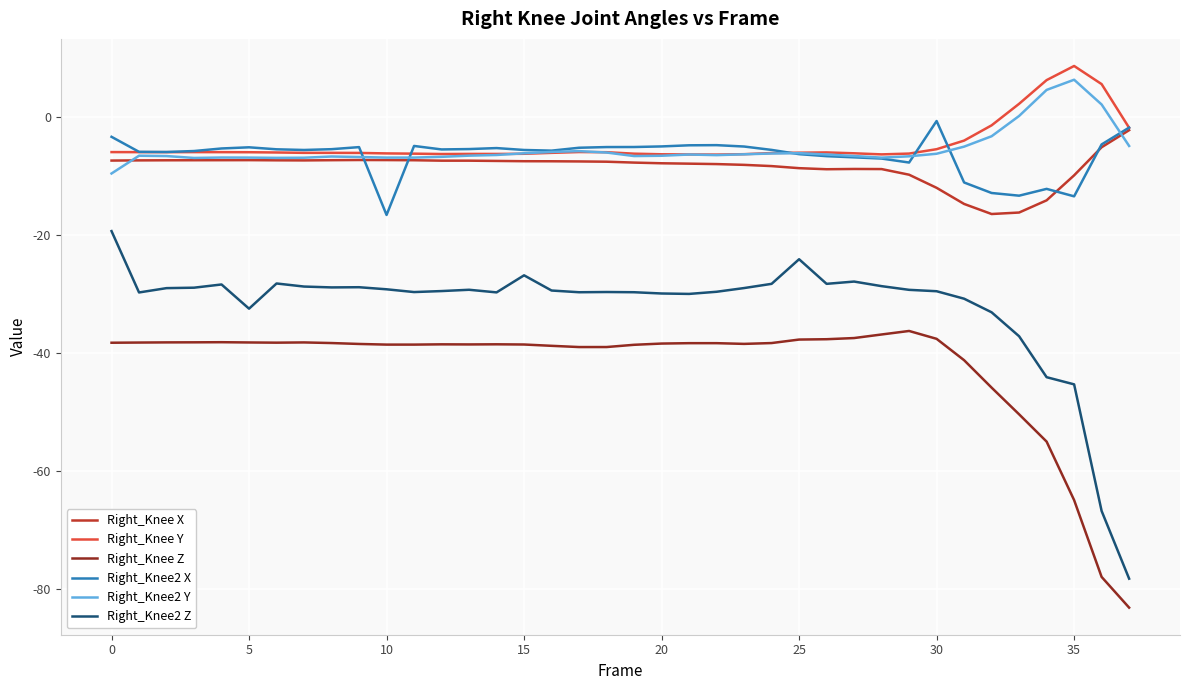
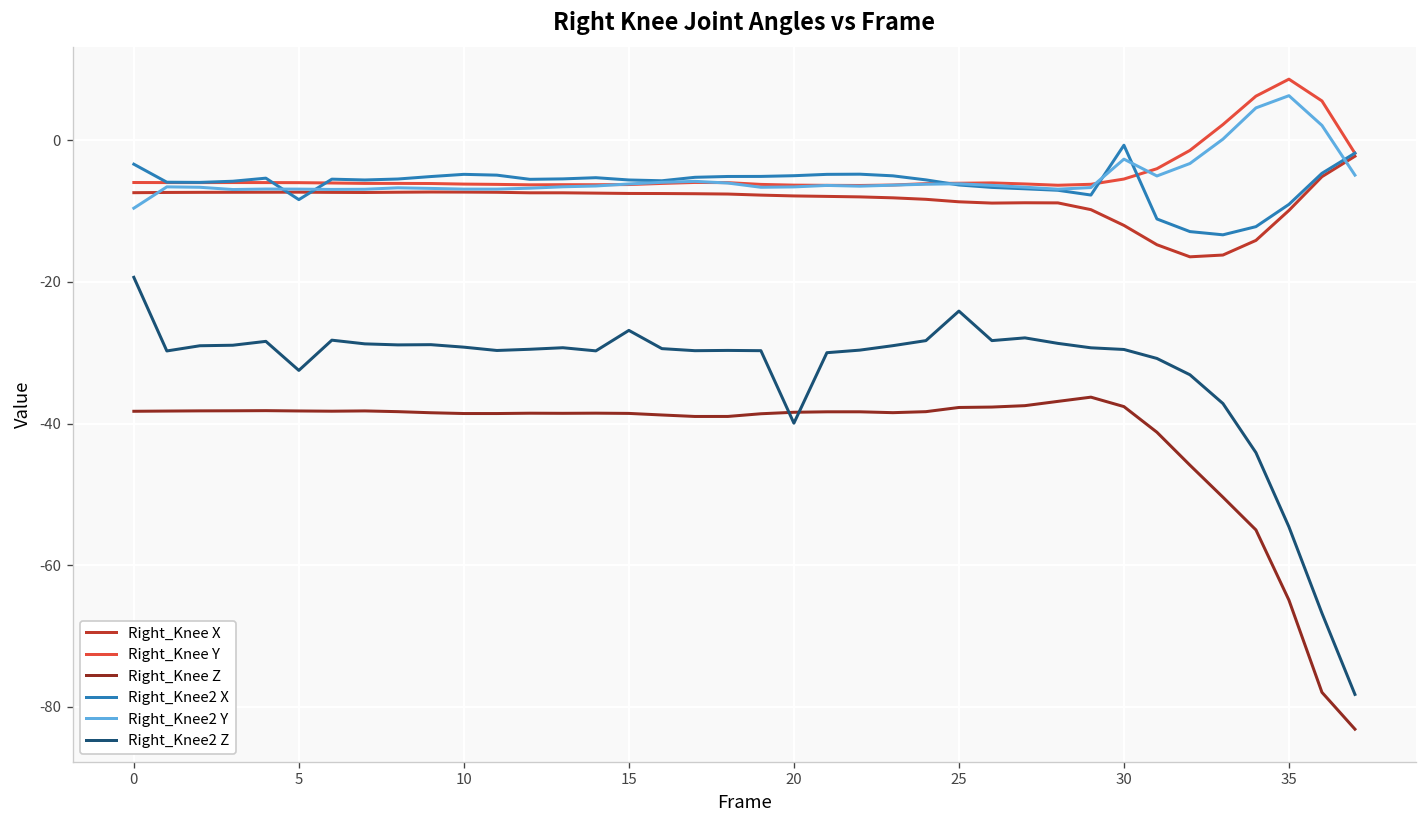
  {
    "Right_Knee2 X": {
      "0": -3,
-     "5": -5,
-     "10": -17,
+     "5": -8,
+     "10": -5,
      "15": -6,
      "20": -5,
      "30": -1,
-     "35": -13
+     "35": -9
    },
    "Right_Knee2 Y": {
      "0": -10,
-     "30": -6,
+     "30": -3,
      "35": 6
    },
    "Right_Knee2 Z": {
      "0": -19,
      "5": -33,
      "10": -29,
      "15": -27,
-     "20": -30,
+     "20": -40,
      "25": -24,
      "30": -30,
-     "35": -45
+     "35": -55
    }
  }
